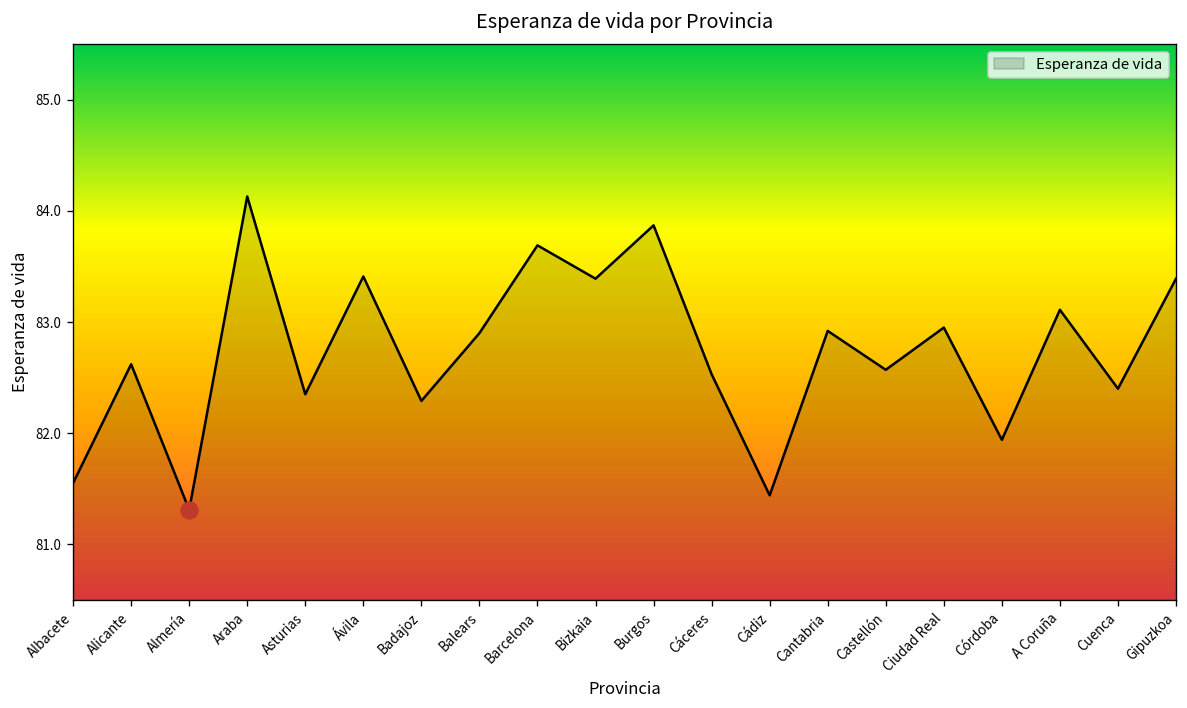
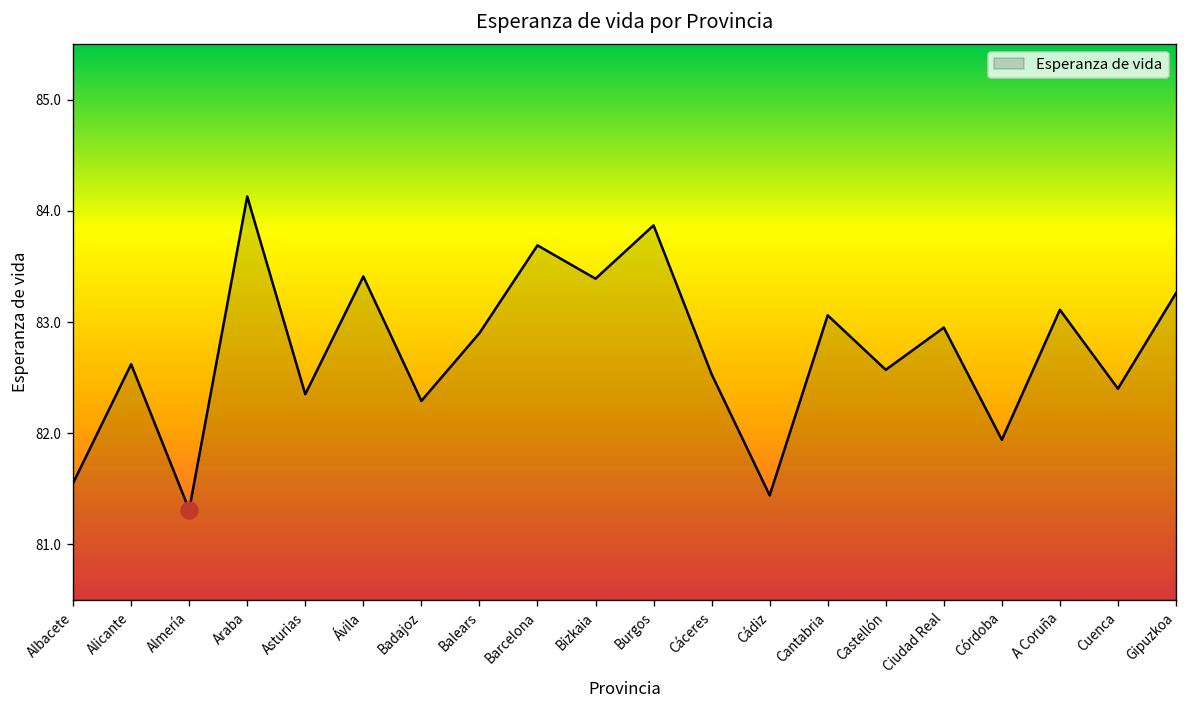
  {
    "Esperanza de vida": {
      "Albacete": 81.6,
      "Alicante": 82.6,
      "Araba": 84.1,
      "Asturias": 82.4,
      "Ávila": 83.4,
      "Badajoz": 82.3,
      "Balears": 82.9,
      "Barcelona": 83.7,
      "Bizkaia": 83.4,
      "Burgos": 83.9,
      "Cáceres": 82.5,
      "Cádiz": 81.4,
-     "Cantabria": 82.9,
+     "Cantabria": 83.1,
      "Castellón": 82.6,
      "Ciudad Real": 83.0,
      "Córdoba": 81.9,
      "A Coruña": 83.1,
      "Cuenca": 82.4,
-     "Gipuzkoa": 83.4
+     "Gipuzkoa": 83.3
    }
  }
